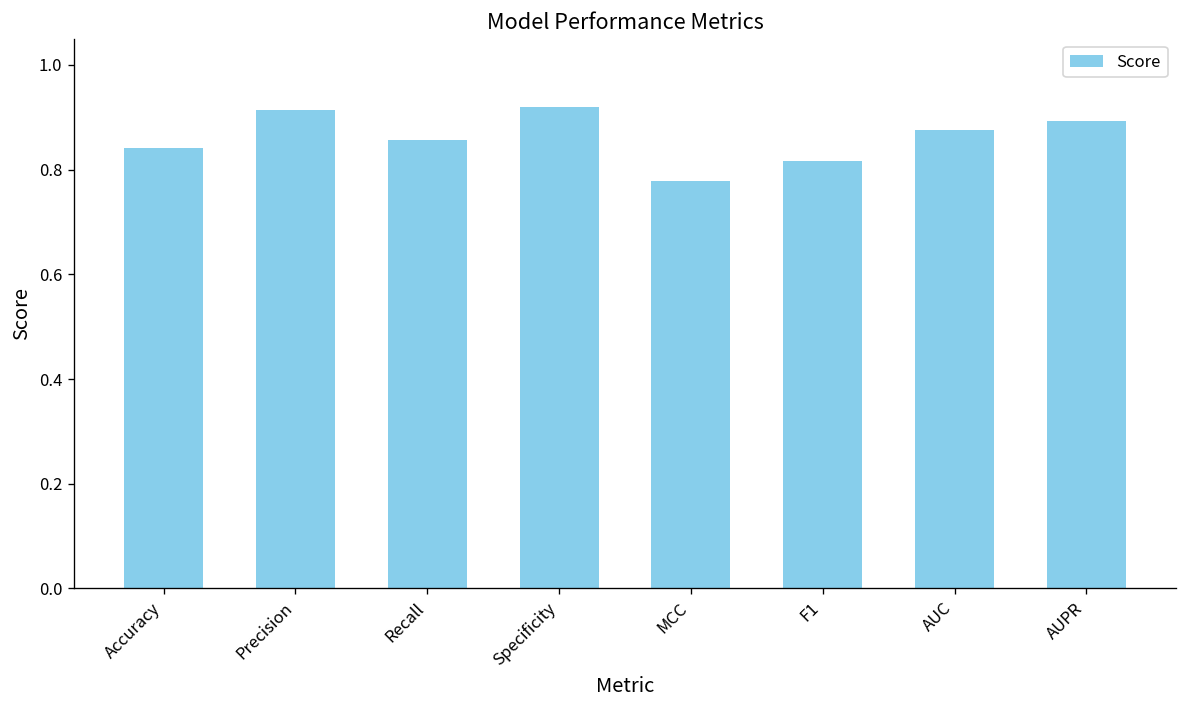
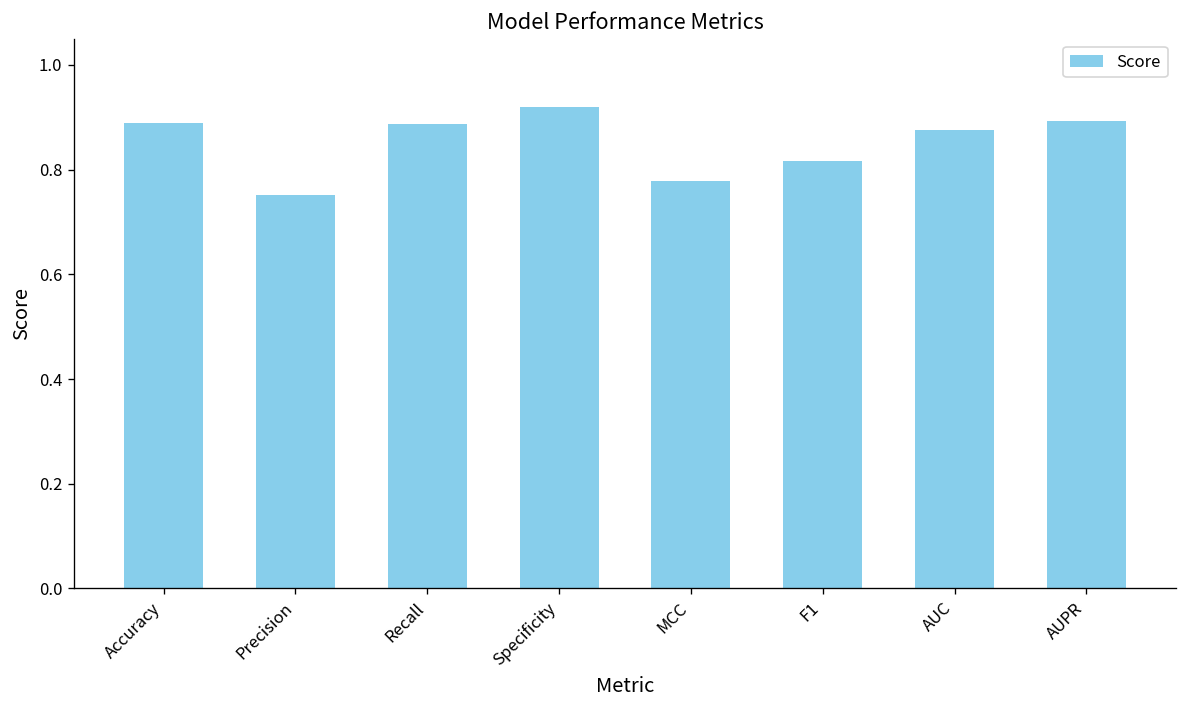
  {
-   "Accuracy": 0.84,
-   "Precision": 0.91,
-   "Recall": 0.86,
+   "Accuracy": 0.89,
+   "Precision": 0.75,
+   "Recall": 0.89,
    "Specificity": 0.92,
    "MCC": 0.78,
    "F1": 0.82,
    "AUC": 0.88,
    "AUPR": 0.89
  }
